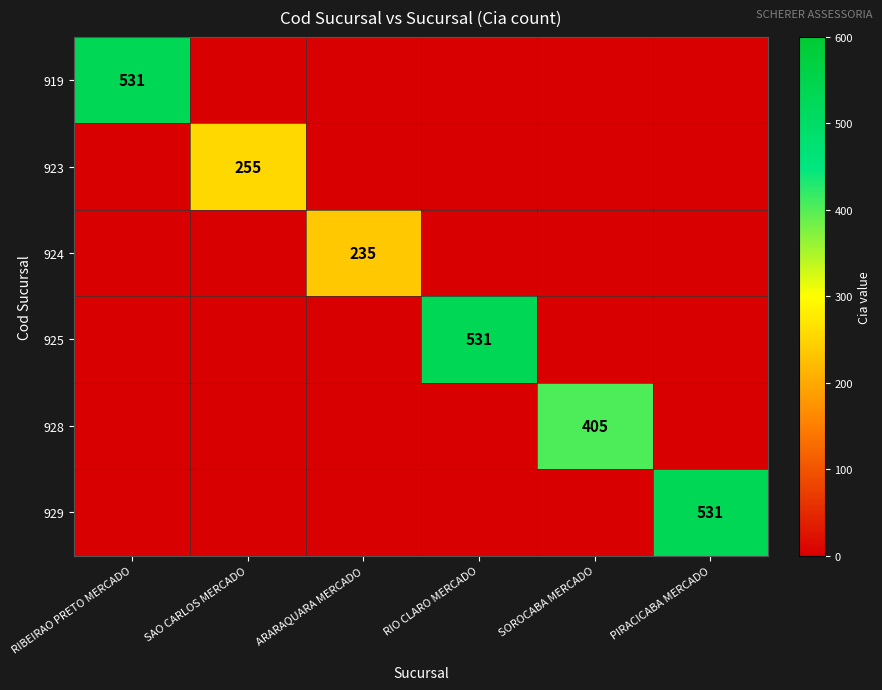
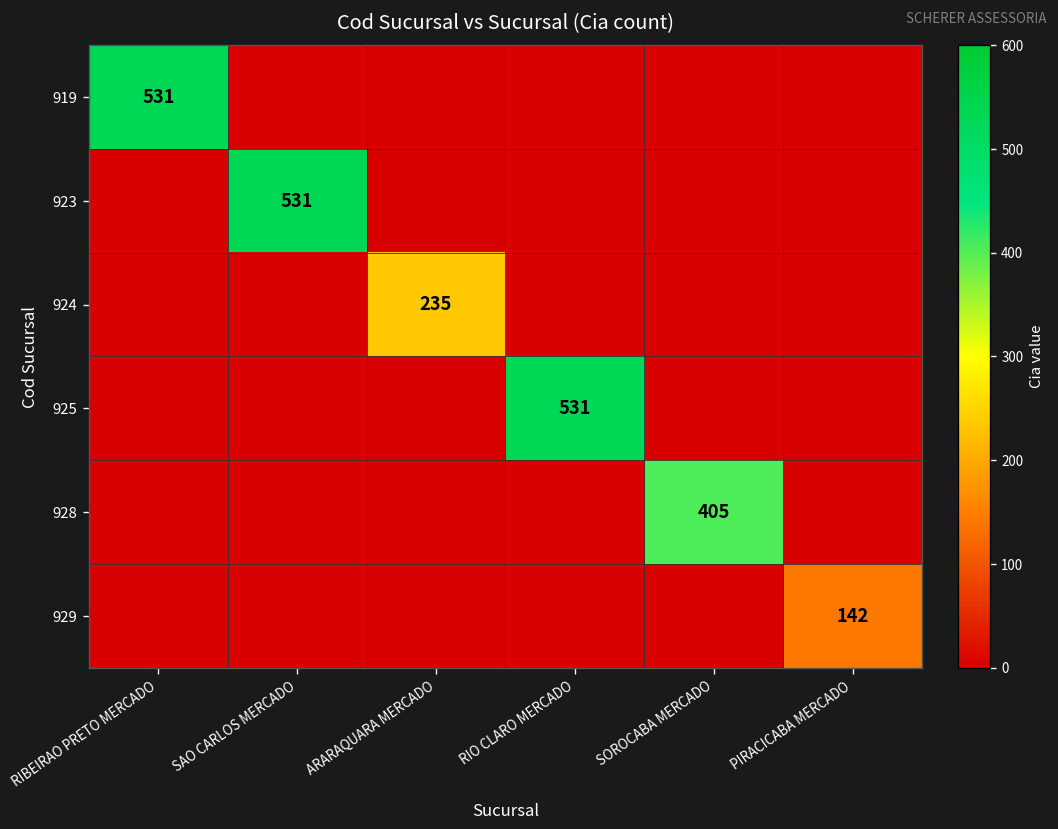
  {
    "919": {
      "RIBEIRAO PRETO MERCADO": 531
    },
    "923": {
-     "SAO CARLOS MERCADO": 255
+     "SAO CARLOS MERCADO": 531
    },
    "924": {
      "ARARAQUARA MERCADO": 235
    },
    "925": {
      "RIO CLARO MERCADO": 531
    },
    "928": {
      "SOROCABA MERCADO": 405
    },
    "929": {
-     "PIRACICABA MERCADO": 531
+     "PIRACICABA MERCADO": 142
    }
  }
